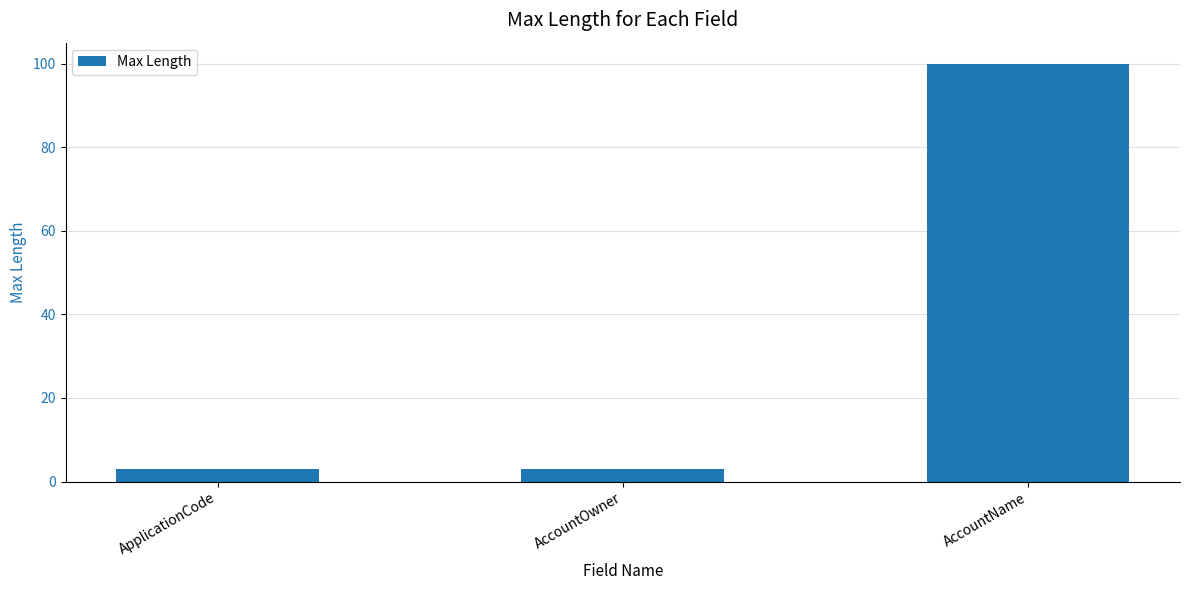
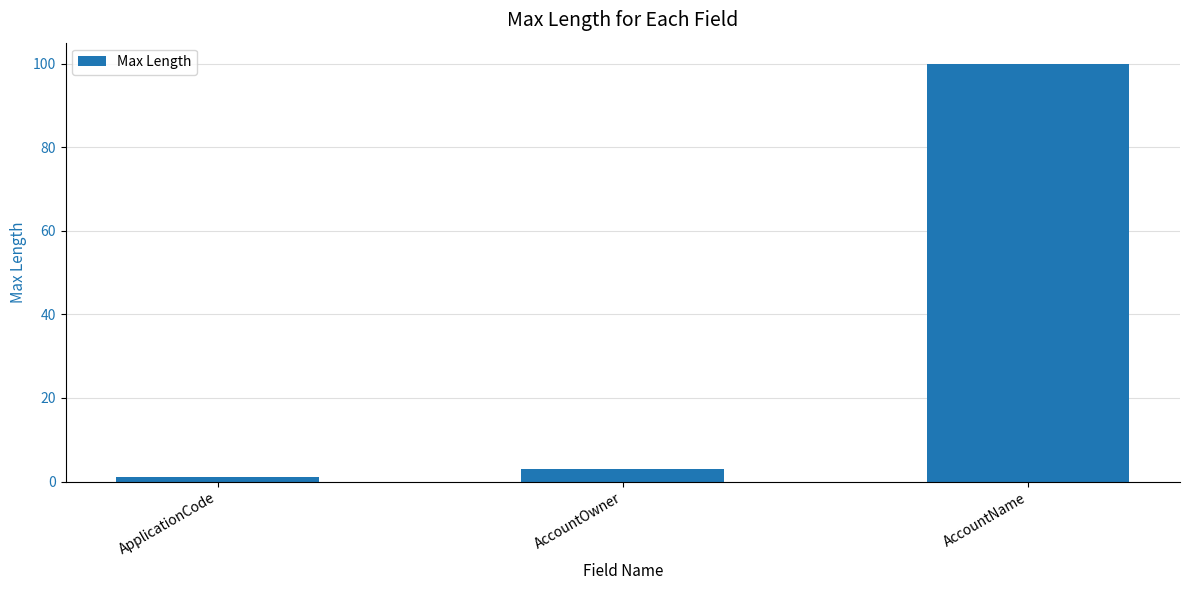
  {
-   "ApplicationCode": 3,
+   "ApplicationCode": 1,
    "AccountOwner": 3,
    "AccountName": 100
  }
